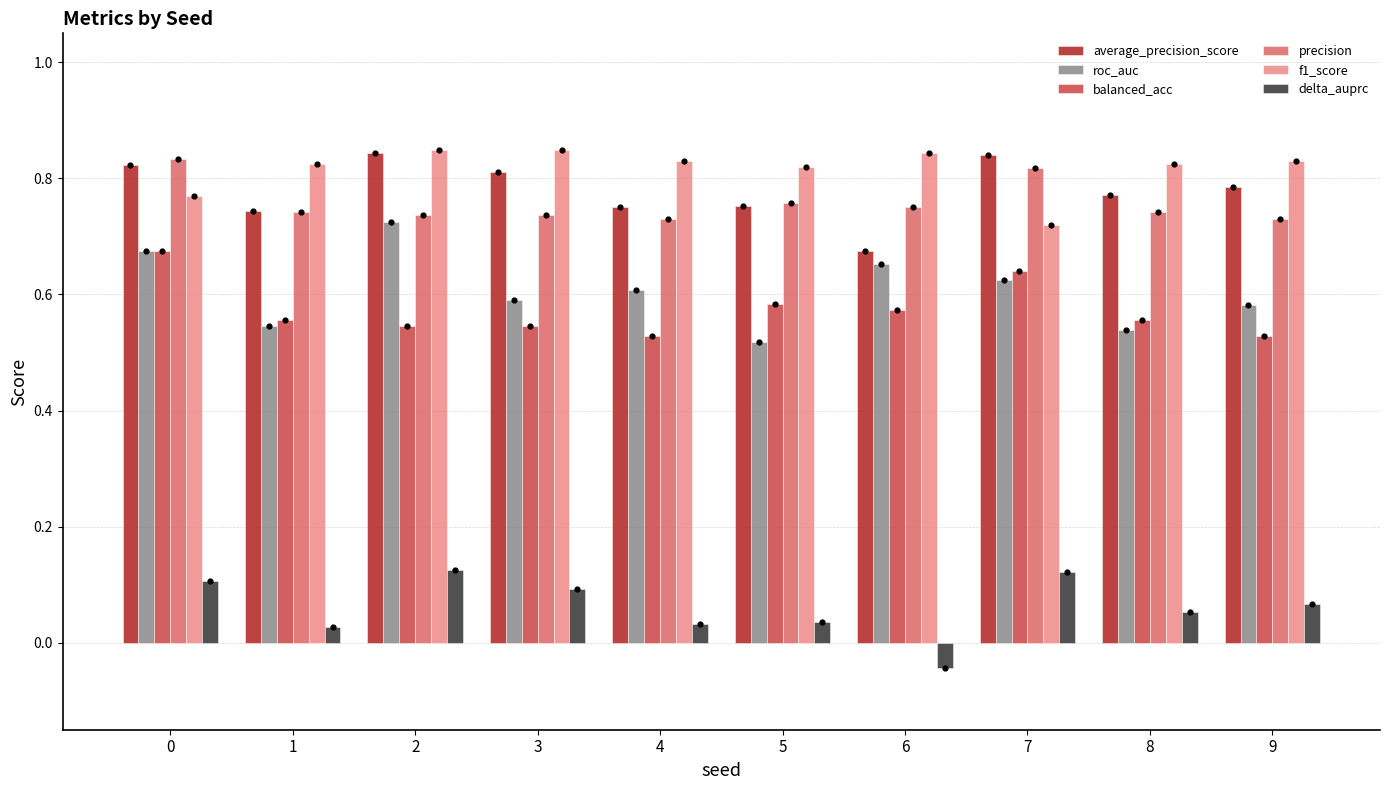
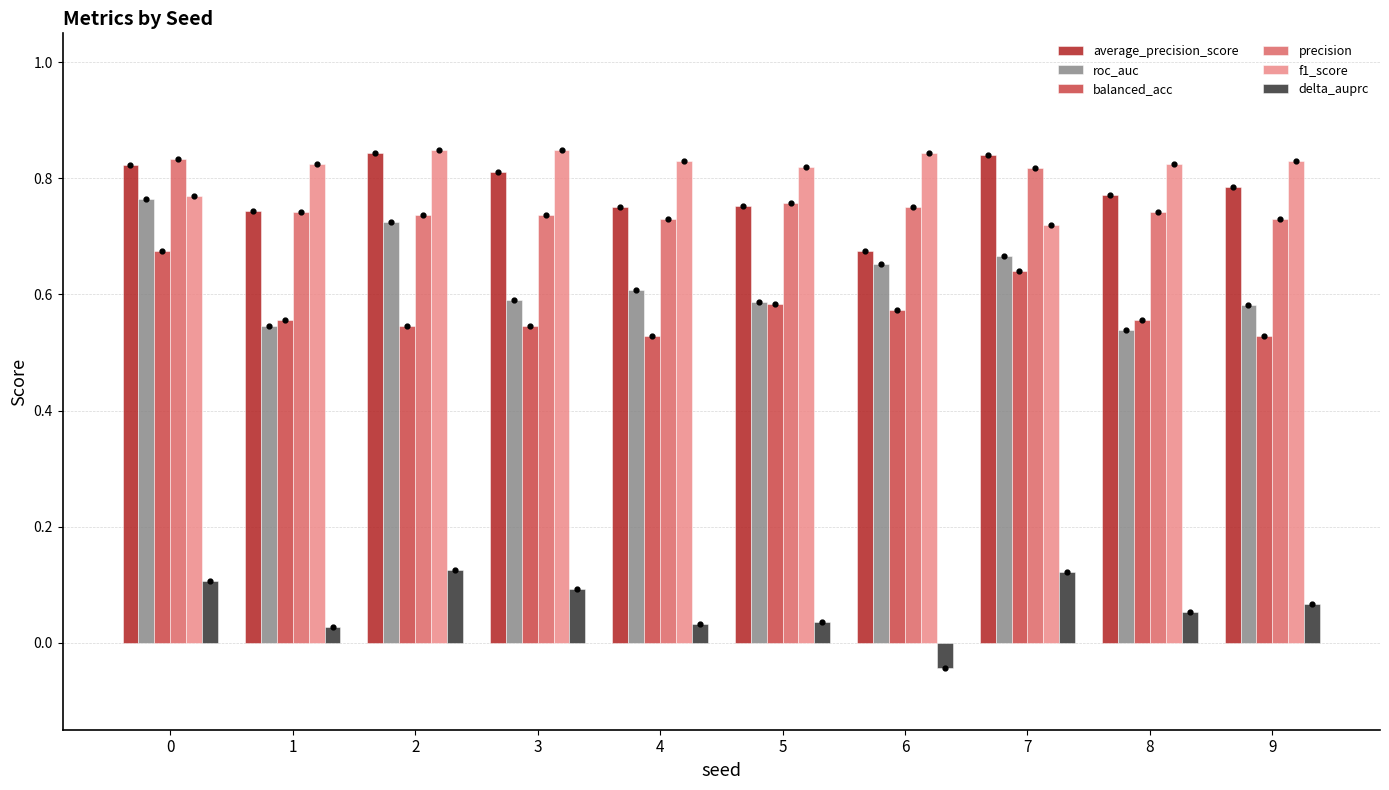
  {
    "roc_auc": {
-     "0": 0.68,
+     "0": 0.76,
      "1": 0.55,
      "2": 0.72,
      "3": 0.59,
      "4": 0.61,
-     "5": 0.52,
+     "5": 0.59,
      "6": 0.65,
-     "7": 0.63,
+     "7": 0.67,
      "8": 0.54,
      "9": 0.58
    },
    "delta_auprc": {
      "0": 0.11,
      "1": 0.03,
      "2": 0.13,
      "3": 0.09,
      "4": 0.03,
      "5": 0.03,
      "6": -0.04,
      "7": 0.12,
      "8": 0.05,
      "9": 0.07
    }
  }
